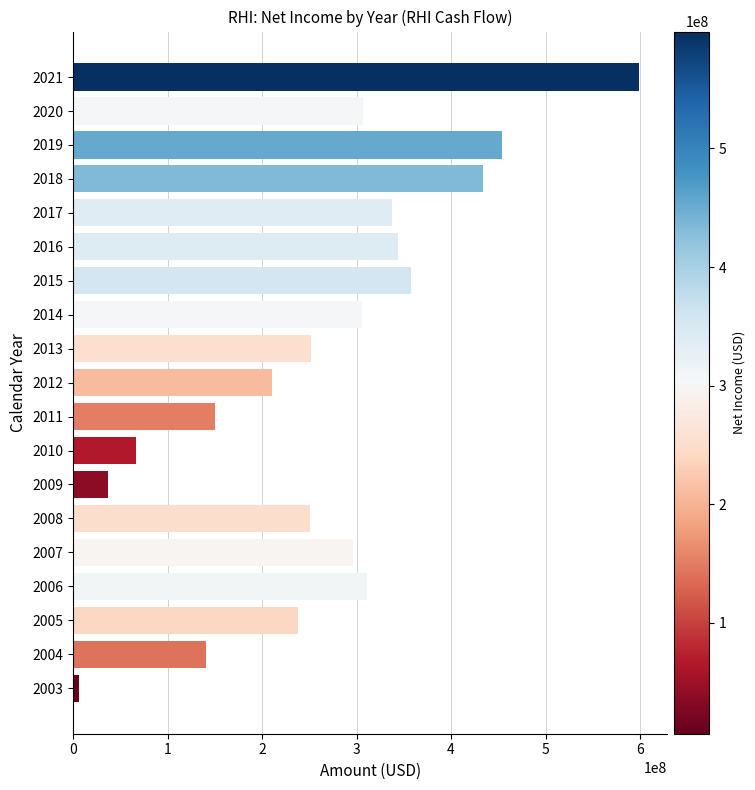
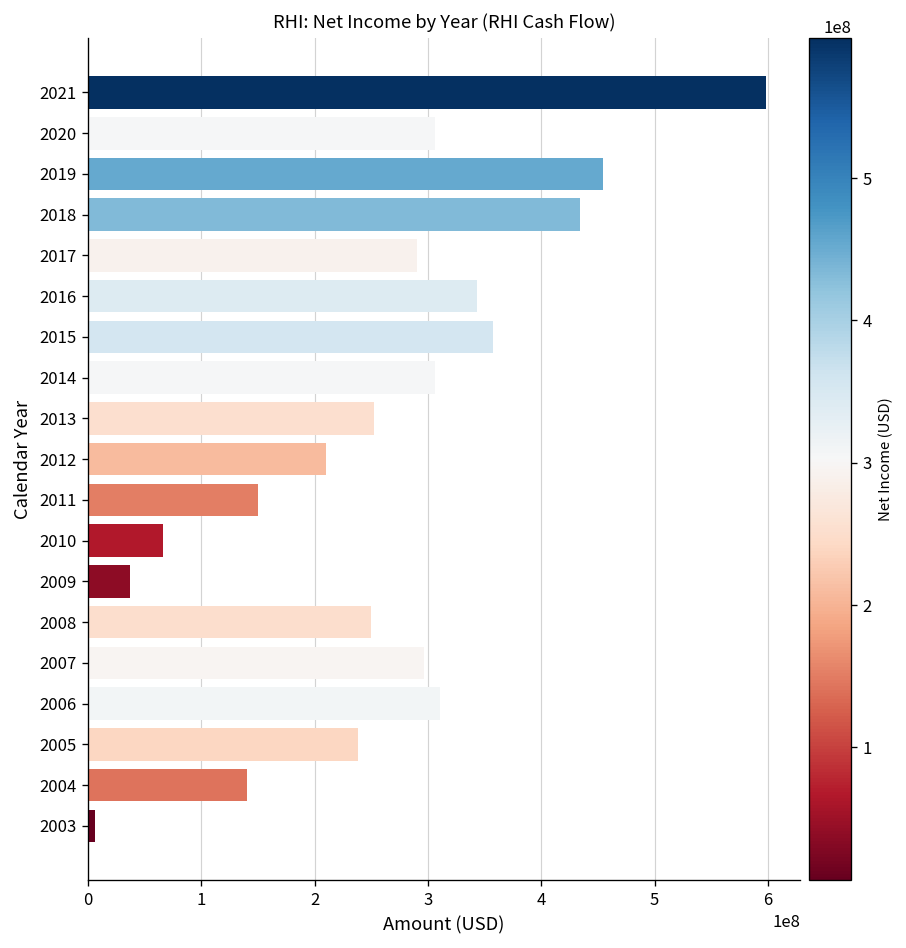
  {
    "2021": 600000000,
    "2020": 310000000,
    "2019": 450000000,
    "2018": 430000000,
-   "2017": 340000000,
+   "2017": 290000000,
    "2016": 340000000,
    "2015": 360000000,
    "2014": 310000000,
    "2013": 250000000,
    "2012": 210000000,
    "2011": 150000000,
    "2010": 70000000,
    "2009": 40000000,
    "2008": 250000000,
    "2007": 300000000,
    "2006": 310000000,
    "2005": 240000000,
    "2004": 140000000,
    "2003": 10000000
  }
